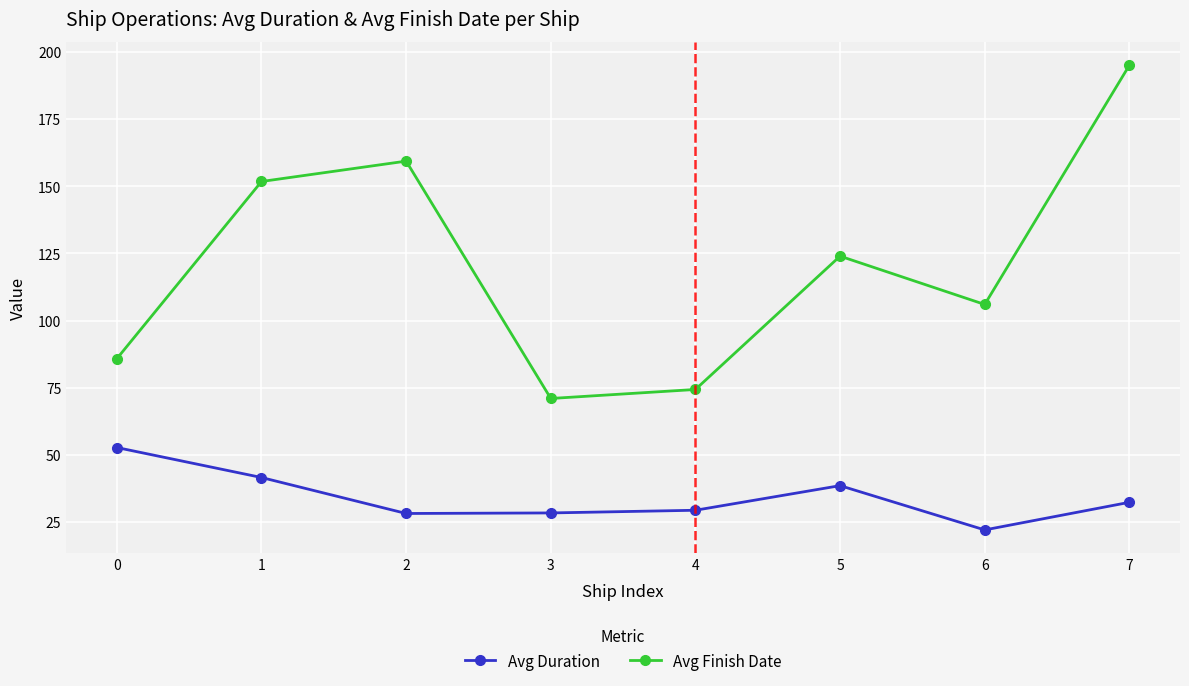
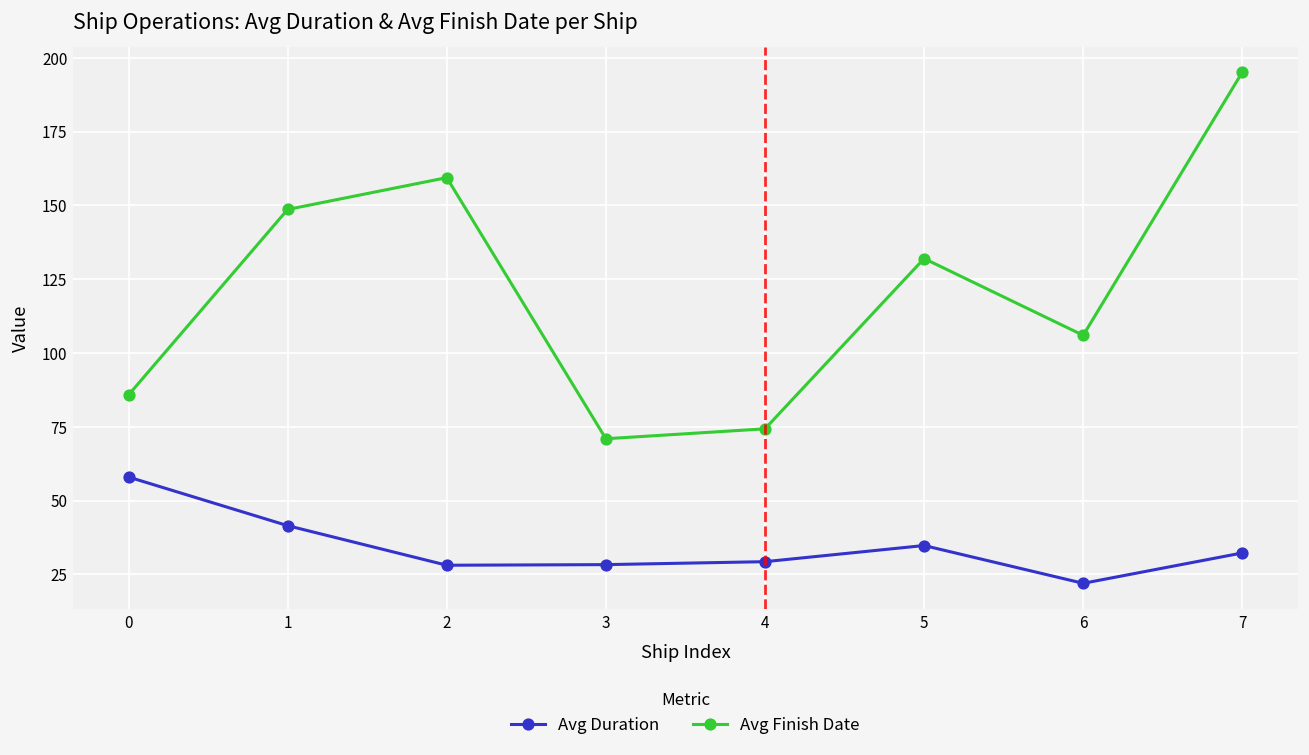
  {
    "Avg Duration": {
-     "0": 53,
+     "0": 58,
      "1": 42,
      "2": 28,
      "3": 28,
      "4": 29,
-     "5": 39,
+     "5": 35,
      "6": 22,
      "7": 32
    },
    "Avg Finish Date": {
      "0": 86,
-     "1": 152,
+     "1": 149,
      "2": 159,
      "3": 71,
      "4": 74,
-     "5": 124,
+     "5": 132,
      "6": 106,
      "7": 195
    }
  }
